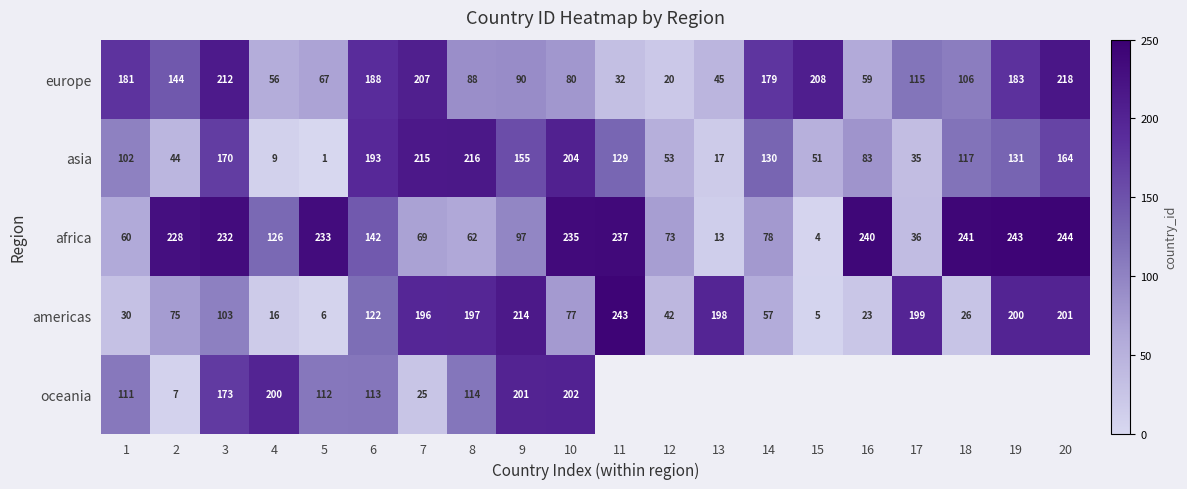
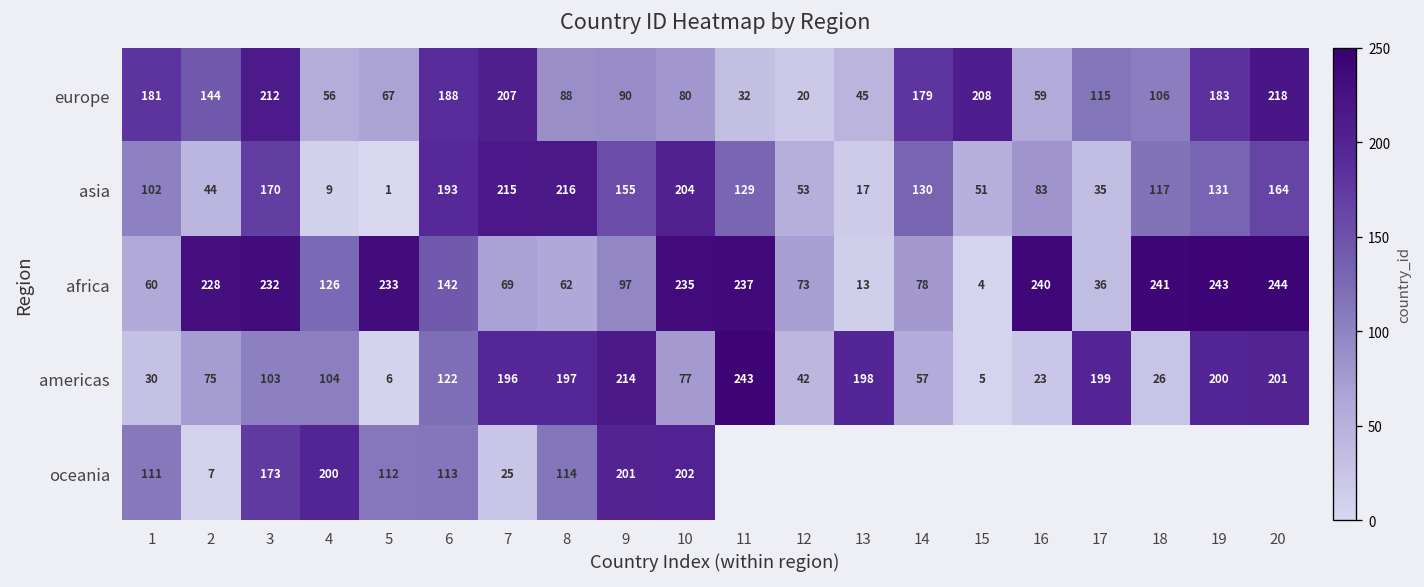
  {
    "europe": {
      "1": 181,
      "2": 144,
      "3": 212,
      "4": 56,
      "5": 67,
      "6": 188,
      "7": 207,
      "8": 88,
      "9": 90,
      "10": 80,
      "11": 32,
      "12": 20,
      "13": 45,
      "14": 179,
      "15": 208,
      "16": 59,
      "17": 115,
      "18": 106,
      "19": 183,
      "20": 218
    },
    "asia": {
      "1": 102,
      "2": 44,
      "3": 170,
      "4": 9,
      "5": 1,
      "6": 193,
      "7": 215,
      "8": 216,
      "9": 155,
      "10": 204,
      "11": 129,
      "12": 53,
      "13": 17,
      "14": 130,
      "15": 51,
      "16": 83,
      "17": 35,
      "18": 117,
      "19": 131,
      "20": 164
    },
    "africa": {
      "1": 60,
      "2": 228,
      "3": 232,
      "4": 126,
      "5": 233,
      "6": 142,
      "7": 69,
      "8": 62,
      "9": 97,
      "10": 235,
      "11": 237,
      "12": 73,
      "13": 13,
      "14": 78,
      "15": 4,
      "16": 240,
      "17": 36,
      "18": 241,
      "19": 243,
      "20": 244
    },
    "americas": {
      "1": 30,
      "2": 75,
      "3": 103,
-     "4": 16,
+     "4": 104,
      "5": 6,
      "6": 122,
      "7": 196,
      "8": 197,
      "9": 214,
      "10": 77,
      "11": 243,
      "12": 42,
      "13": 198,
      "14": 57,
      "15": 5,
      "16": 23,
      "17": 199,
      "18": 26,
      "19": 200,
      "20": 201
    },
    "oceania": {
      "1": 111,
      "2": 7,
      "3": 173,
      "4": 200,
      "5": 112,
      "6": 113,
      "7": 25,
      "8": 114,
      "9": 201,
      "10": 202
    }
  }
